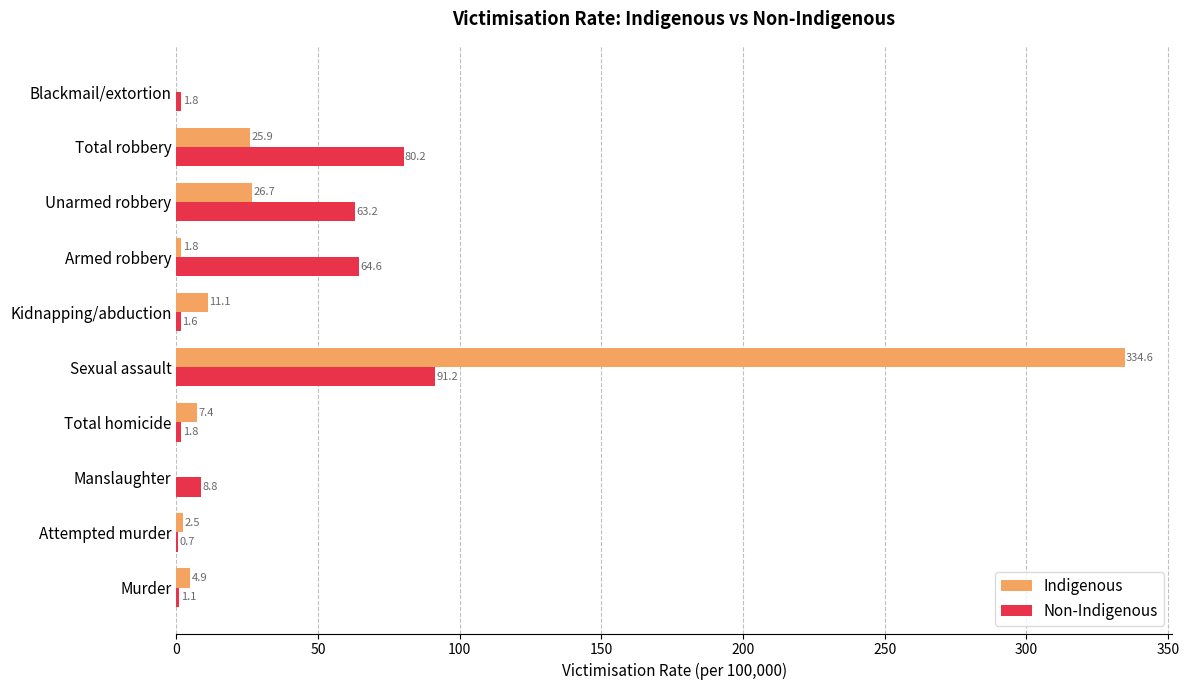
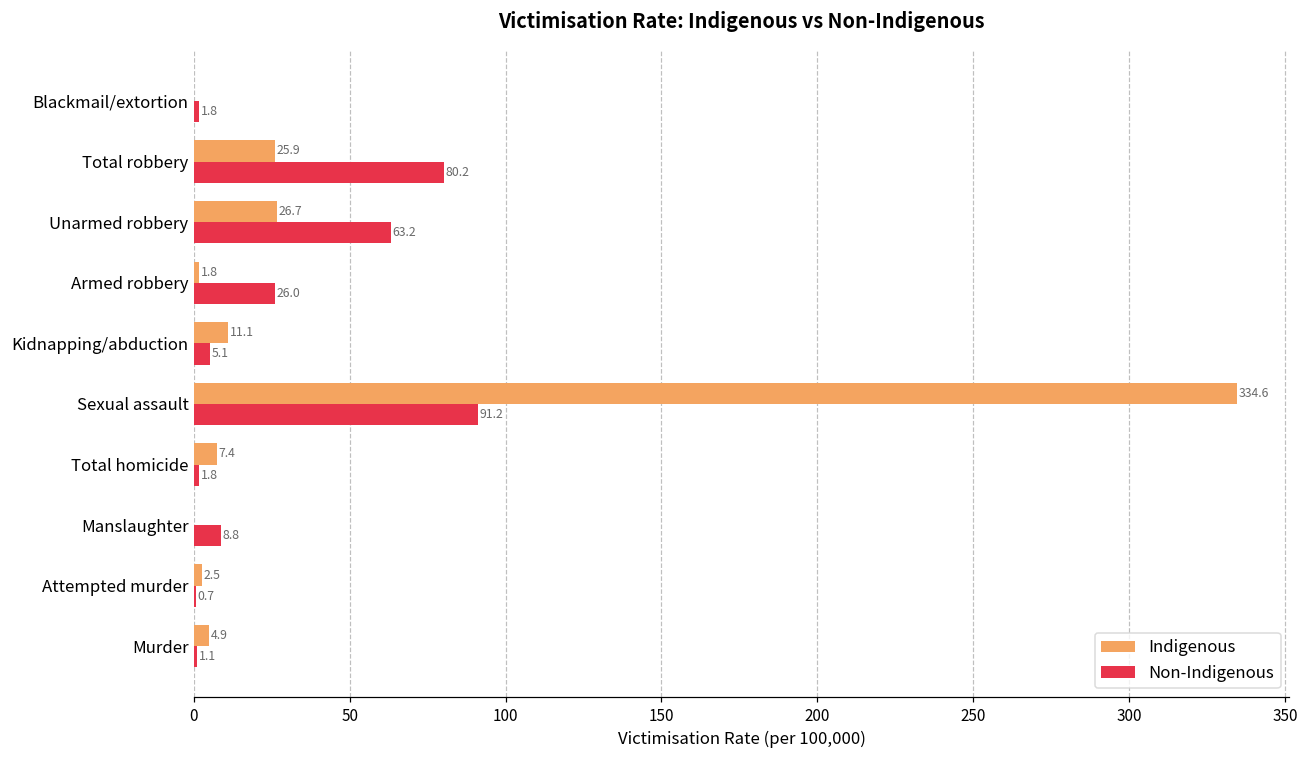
  {
    "Indigenous": {
      "Total robbery": 25.9,
      "Unarmed robbery": 26.7,
      "Armed robbery": 1.8,
      "Kidnapping/abduction": 11.1,
      "Sexual assault": 334.6,
      "Total homicide": 7.4,
      "Attempted murder": 2.5,
      "Murder": 4.9
    },
    "Non-Indigenous": {
      "Blackmail/extortion": 1.8,
      "Total robbery": 80.2,
      "Unarmed robbery": 63.2,
-     "Armed robbery": 64.6,
-     "Kidnapping/abduction": 1.6,
+     "Armed robbery": 26.0,
+     "Kidnapping/abduction": 5.1,
      "Sexual assault": 91.2,
      "Total homicide": 1.8,
      "Manslaughter": 8.8,
      "Attempted murder": 0.7,
      "Murder": 1.1
    }
  }
